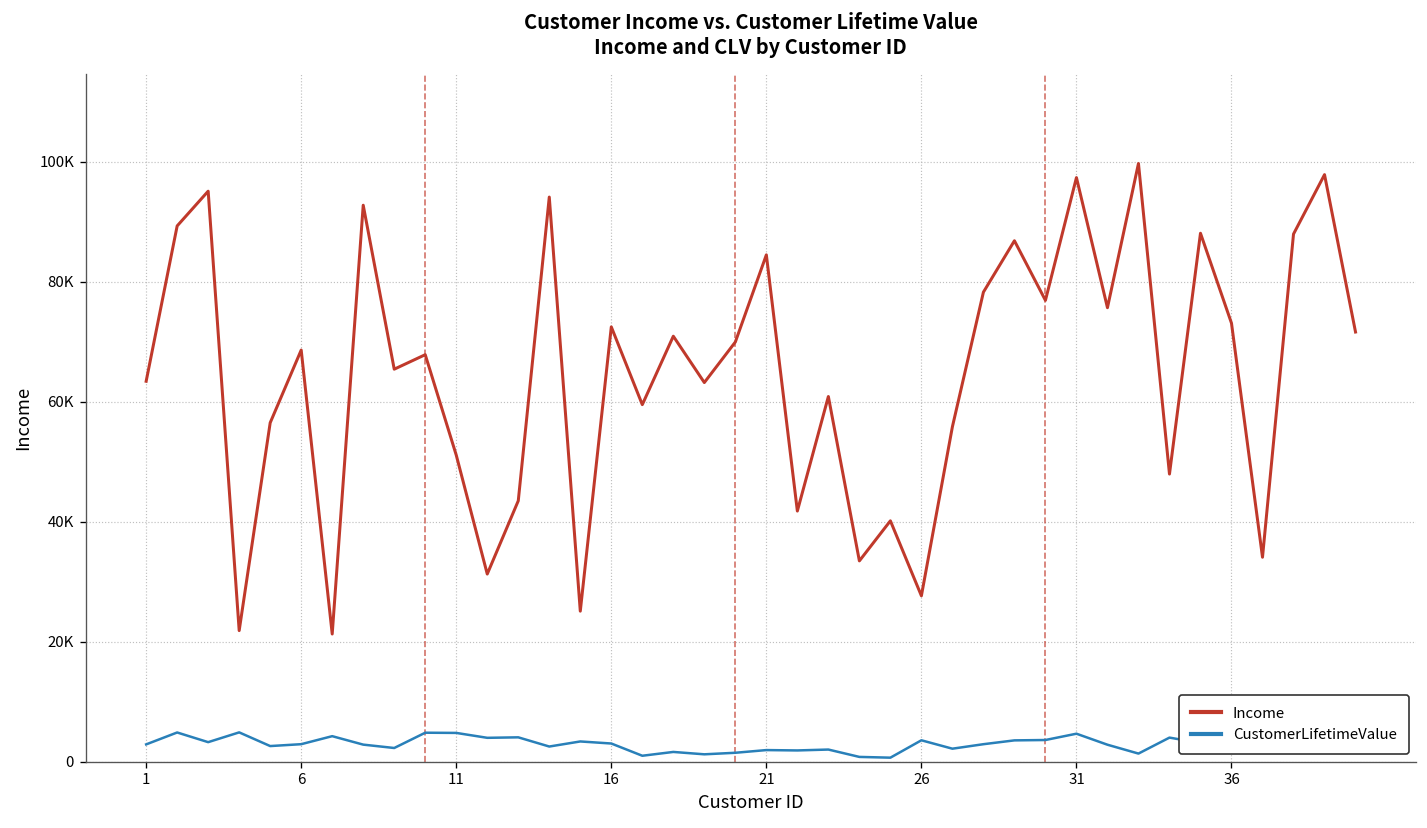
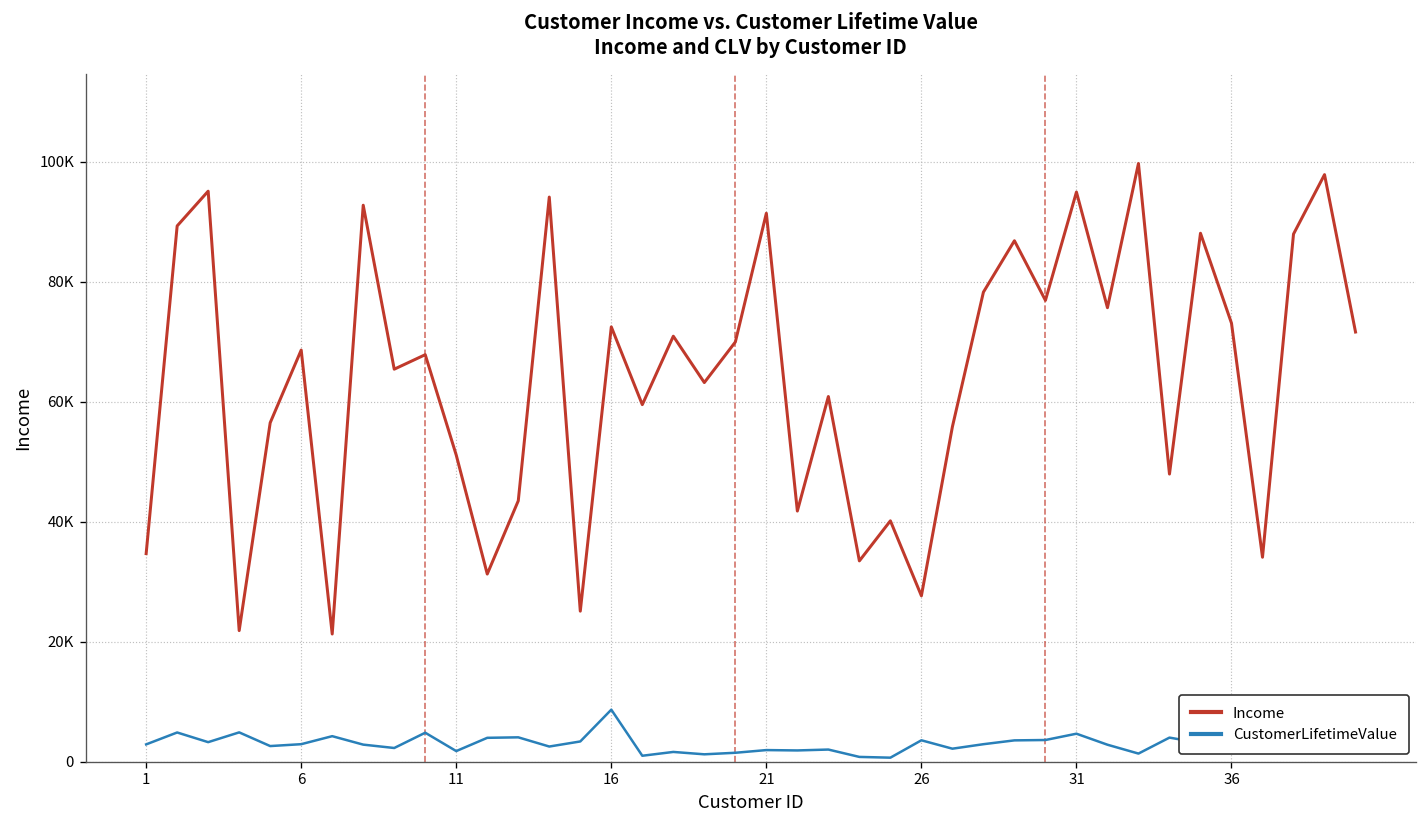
  {
    "Income": {
-     "1": 63000,
+     "1": 35000,
      "6": 69000,
      "11": 51000,
      "16": 72000,
-     "21": 84000,
+     "21": 91000,
      "26": 28000,
-     "31": 97000,
+     "31": 95000,
      "36": 73000
    },
    "CustomerLifetimeValue": {
      "1": 3000,
      "6": 3000,
-     "11": 5000,
-     "16": 3000,
+     "11": 2000,
+     "16": 9000,
      "21": 2000,
      "26": 4000,
      "31": 5000
    }
  }
